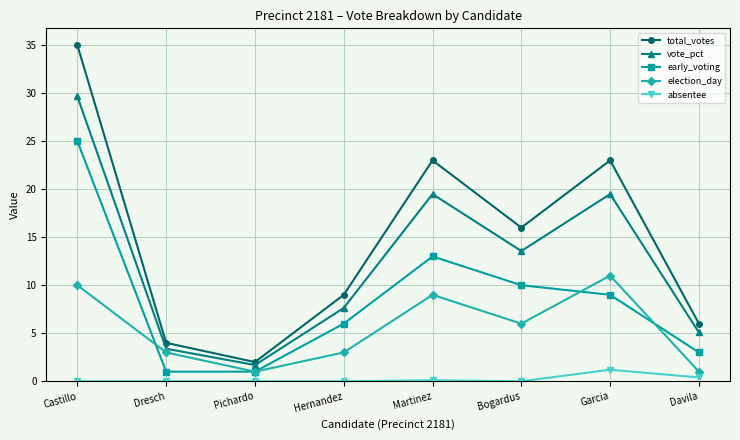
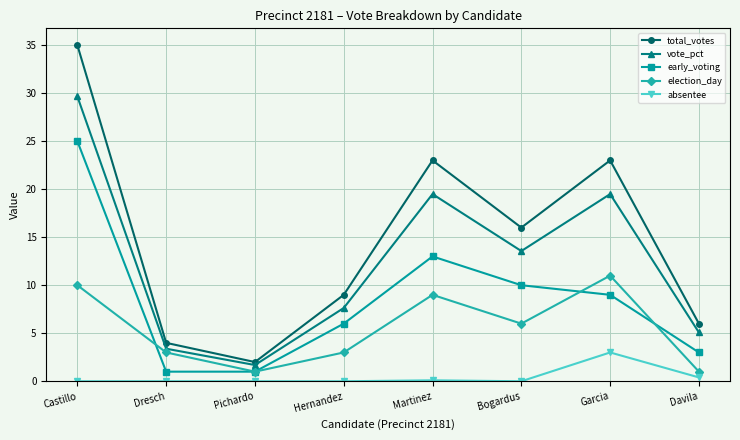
  {
    "absentee": {
      "Castillo": 0,
      "Dresch": 0,
      "Pichardo": 0,
      "Hernandez": 0,
      "Martinez": 0,
      "Bogardus": 0,
-     "Garcia": 1,
+     "Garcia": 3,
      "Davila": 0
    }
  }
